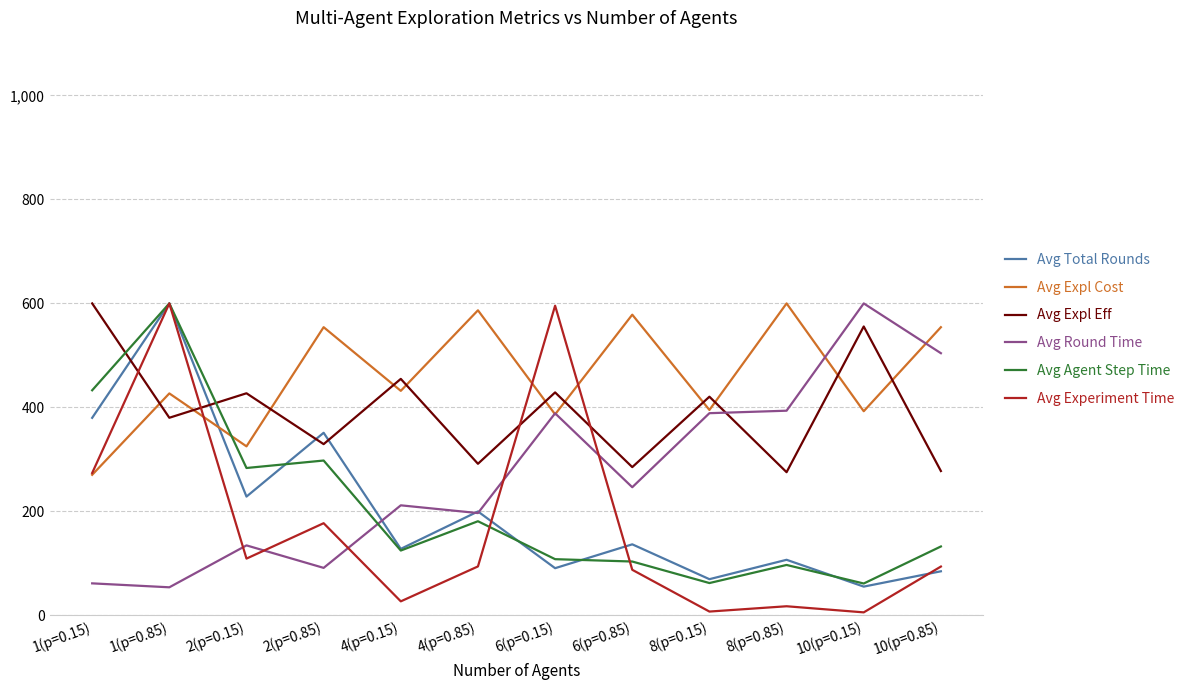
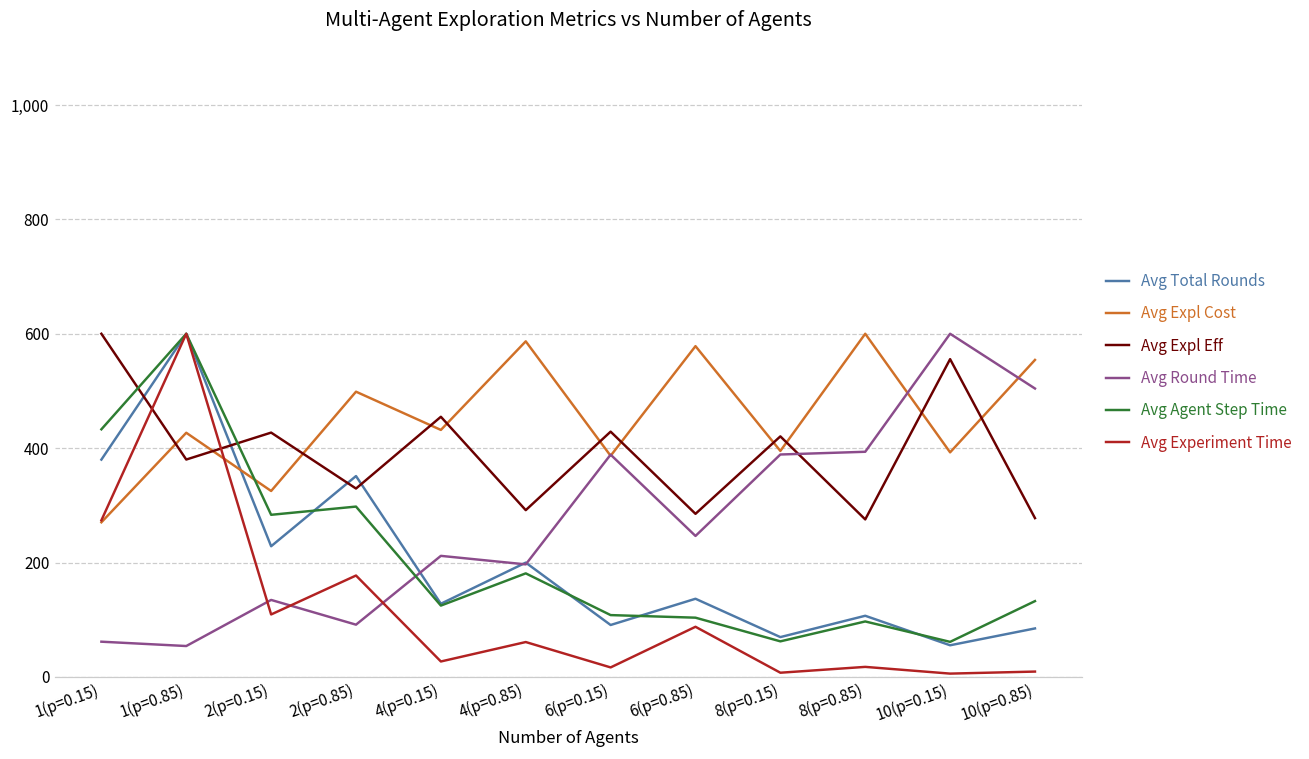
  {
    "Avg Total Rounds": {
      "1(p=0.15)": 380,
      "2(p=0.15)": 230,
      "2(p=0.85)": 350,
      "6(p=0.15)": 90,
      "6(p=0.85)": 140,
      "8(p=0.15)": 70,
      "8(p=0.85)": 110,
      "10(p=0.15)": 60,
      "10(p=0.85)": 80
    },
    "Avg Expl Cost": {
      "1(p=0.85)": 430,
      "2(p=0.15)": 330,
-     "2(p=0.85)": 550,
+     "2(p=0.85)": 500,
      "4(p=0.15)": 430,
      "4(p=0.85)": 590,
      "6(p=0.85)": 580,
      "8(p=0.15)": 400,
      "8(p=0.85)": 600,
      "10(p=0.15)": 390,
      "10(p=0.85)": 550
    },
    "Avg Expl Eff": {
      "1(p=0.15)": 600,
      "1(p=0.85)": 380,
      "2(p=0.15)": 430,
      "2(p=0.85)": 330,
      "4(p=0.15)": 450,
      "4(p=0.85)": 290,
      "6(p=0.15)": 430,
      "6(p=0.85)": 290,
      "8(p=0.15)": 420,
      "8(p=0.85)": 280,
      "10(p=0.15)": 560,
      "10(p=0.85)": 280
    },
    "Avg Round Time": {
      "1(p=0.15)": 60,
      "1(p=0.85)": 50,
      "2(p=0.15)": 130,
      "2(p=0.85)": 90,
      "4(p=0.15)": 210,
      "6(p=0.85)": 250,
      "8(p=0.15)": 390,
      "8(p=0.85)": 390,
      "10(p=0.15)": 600,
      "10(p=0.85)": 500
    },
    "Avg Agent Step Time": {
      "1(p=0.15)": 430,
      "2(p=0.15)": 280,
      "2(p=0.85)": 300,
      "4(p=0.85)": 180,
      "6(p=0.15)": 110,
      "6(p=0.85)": 100,
      "8(p=0.15)": 60,
      "8(p=0.85)": 100,
      "10(p=0.15)": 60,
      "10(p=0.85)": 130
    },
    "Avg Experiment Time": {
      "2(p=0.15)": 110,
      "2(p=0.85)": 180,
      "4(p=0.15)": 30,
-     "4(p=0.85)": 90,
-     "6(p=0.15)": 600,
+     "4(p=0.85)": 60,
+     "6(p=0.15)": 20,
      "6(p=0.85)": 90,
      "8(p=0.15)": 10,
      "8(p=0.85)": 20,
      "10(p=0.15)": 10,
-     "10(p=0.85)": 90
+     "10(p=0.85)": 10
    }
  }
